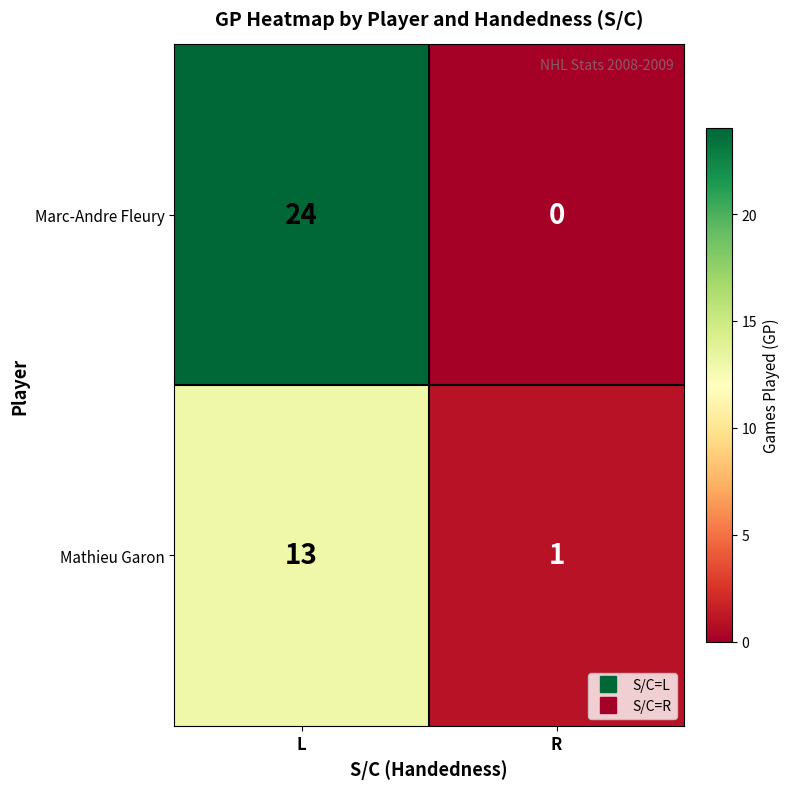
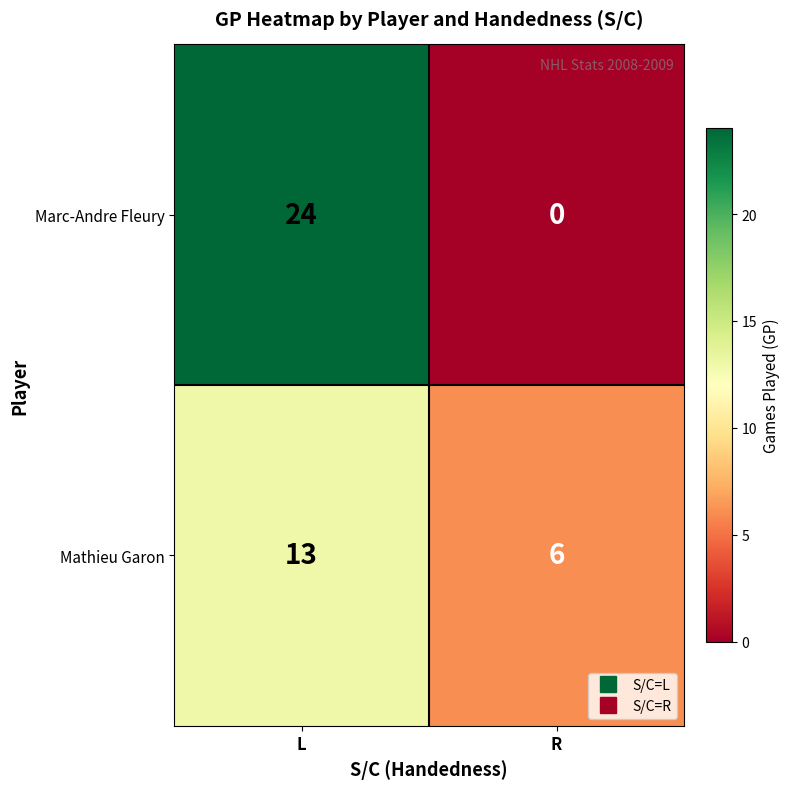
  {
    "Marc-Andre Fleury": {
      "L": 24
    },
    "Mathieu Garon": {
      "L": 13,
-     "R": 1
+     "R": 6
    }
  }
